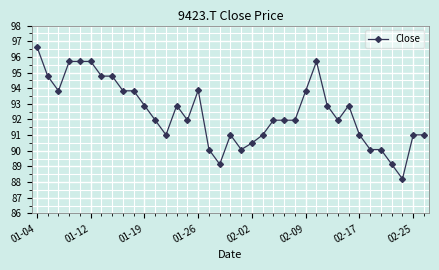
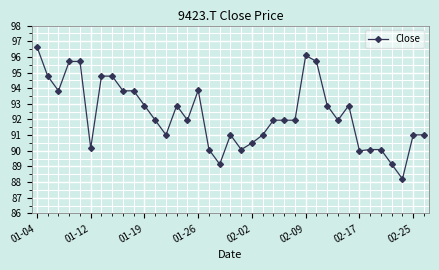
  {
    "01-04": 96.6,
-   "01-12": 95.7,
+   "01-12": 90.2,
    "01-19": 92.9,
    "01-26": 93.9,
    "02-02": 90.5,
-   "02-09": 93.8,
-   "02-17": 91.0,
+   "02-09": 96.1,
+   "02-17": 90.0,
    "02-25": 91.0
  }
